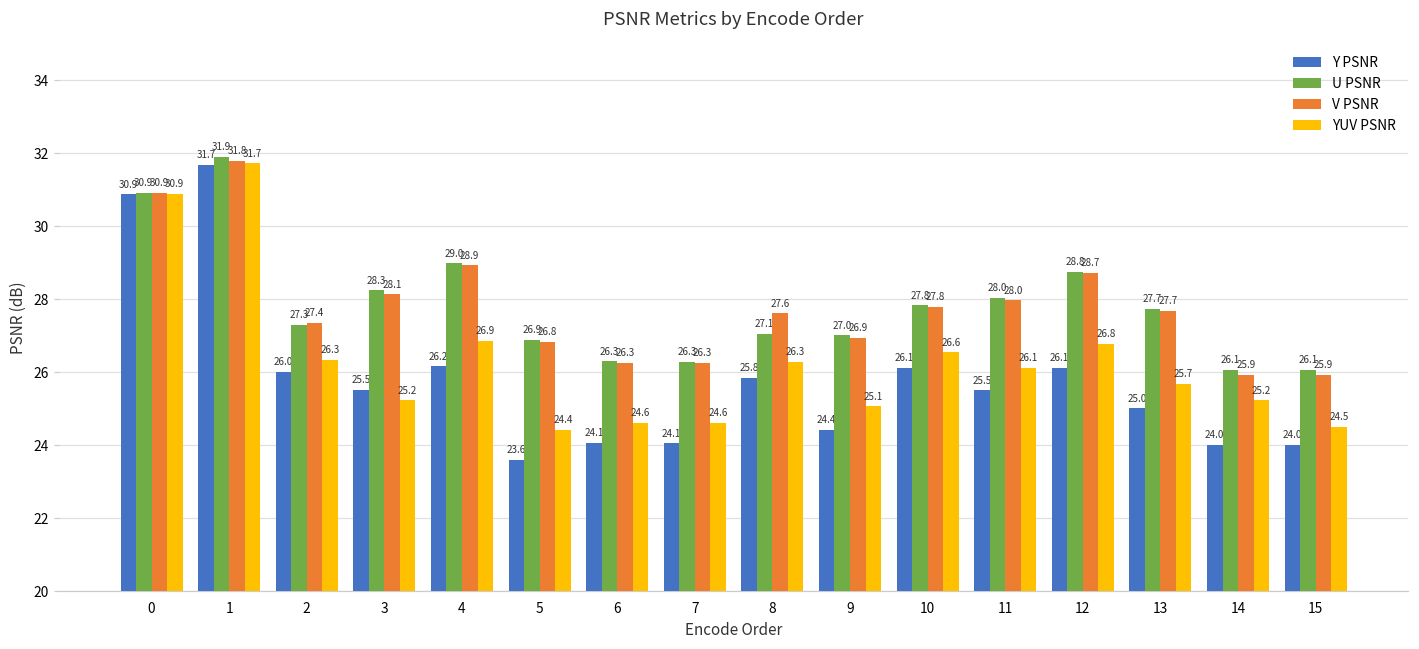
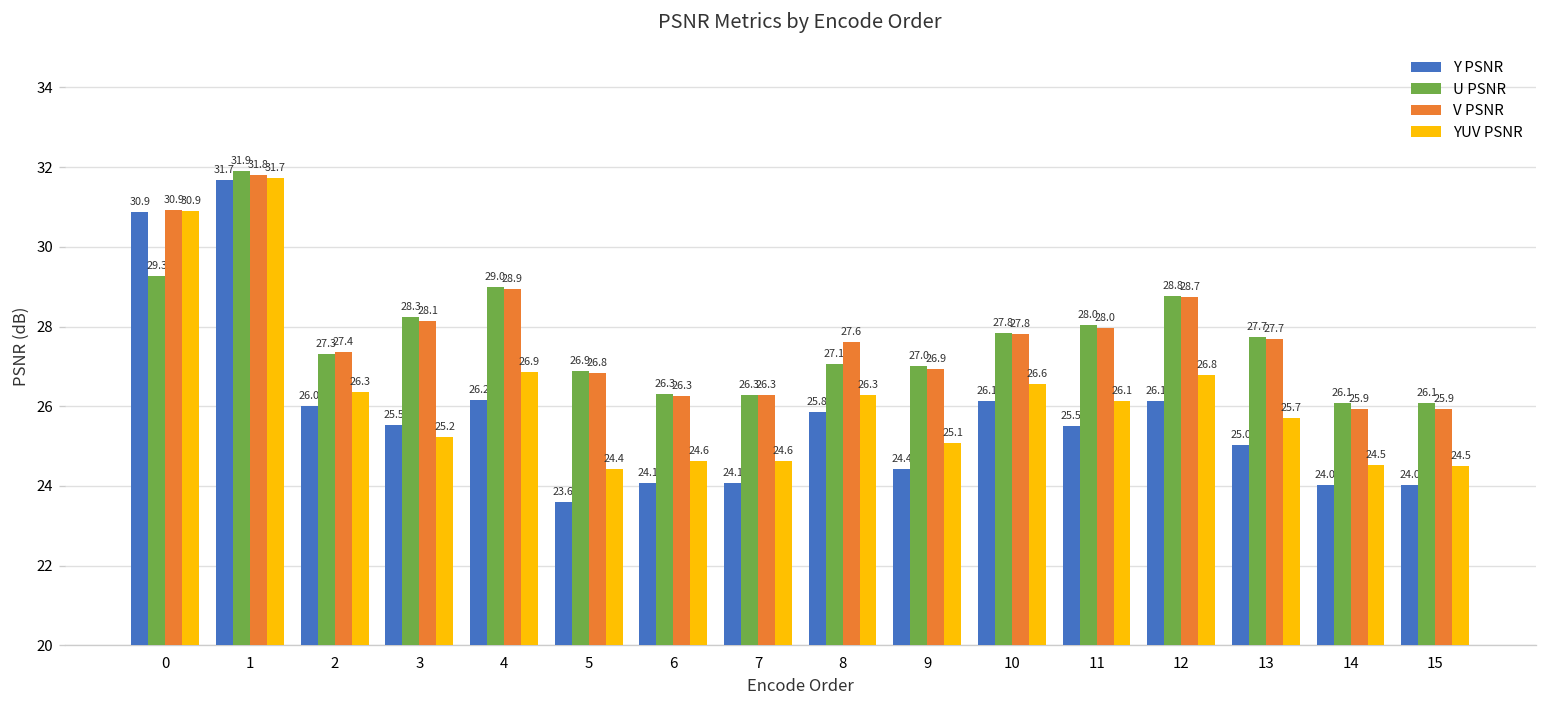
  {
    "Y PSNR": {
      "1": 31.7,
      "2": 26.0,
      "3": 25.5,
      "4": 26.2,
      "5": 23.6,
      "6": 24.1,
      "7": 24.1,
      "8": 25.8,
      "9": 24.4,
      "10": 26.1,
      "11": 25.5,
      "12": 26.1,
      "13": 25.0,
      "14": 24.0,
      "15": 24.0
    },
    "U PSNR": {
-     "0": 30.9,
+     "0": 29.3,
      "1": 31.9,
      "3": 28.3,
      "8": 27.1,
      "14": 26.1,
      "15": 26.1
    },
    "V PSNR": {
      "1": 31.8,
      "3": 28.1,
      "8": 27.6,
      "14": 25.9,
      "15": 25.9
    },
    "YUV PSNR": {
      "1": 31.7,
      "2": 26.3,
      "3": 25.2,
      "4": 26.9,
      "5": 24.4,
      "6": 24.6,
      "7": 24.6,
      "8": 26.3,
      "9": 25.1,
      "10": 26.6,
      "11": 26.1,
      "12": 26.8,
      "13": 25.7,
-     "14": 25.2,
+     "14": 24.5,
      "15": 24.5
    }
  }
